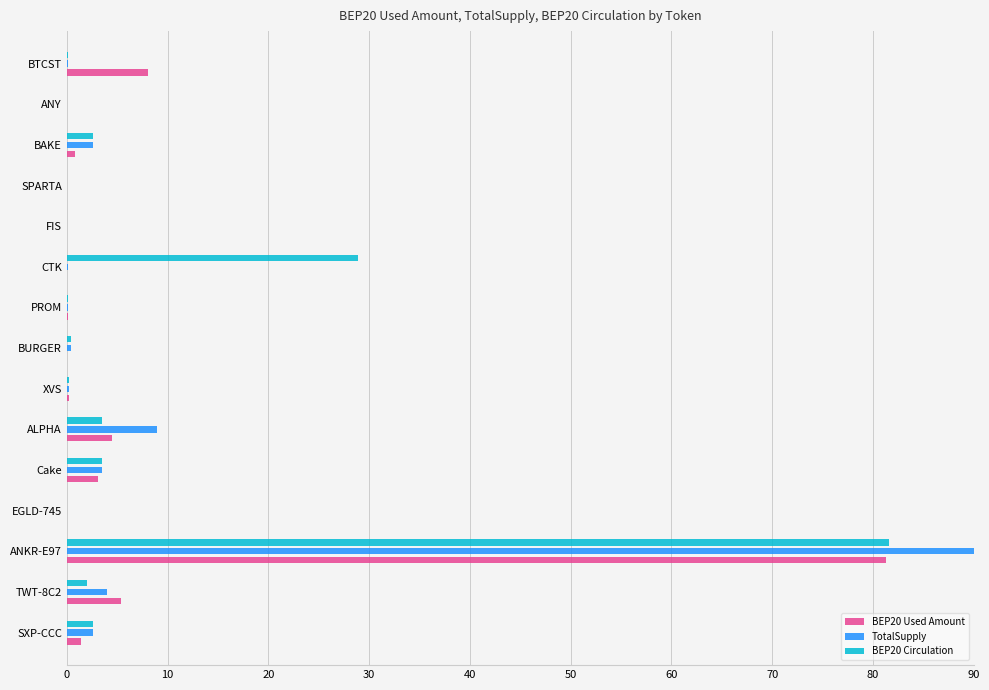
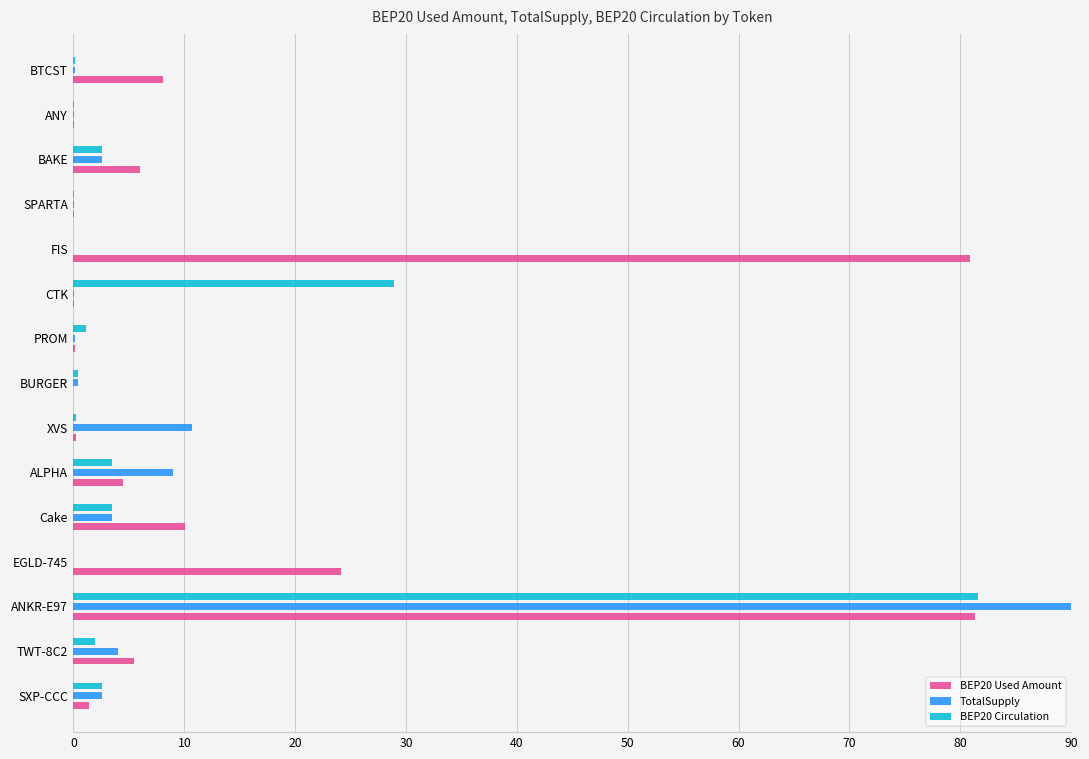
  {
    "BEP20 Used Amount": {
      "BTCST": 8.1,
-     "BAKE": 0.8,
-     "FIS": 0.0,
+     "BAKE": 6.0,
+     "FIS": 80.9,
      "ALPHA": 4.5,
-     "Cake": 3.1,
-     "EGLD-745": 0.0,
+     "Cake": 10.1,
+     "EGLD-745": 24.2,
      "ANKR-E97": 81.3,
      "TWT-8C2": 5.4,
      "SXP-CCC": 1.4
    },
    "TotalSupply": {
      "BAKE": 2.6,
      "BURGER": 0.4,
-     "XVS": 0.3,
+     "XVS": 10.7,
      "ALPHA": 9.0,
      "Cake": 3.5,
      "ANKR-E97": 90.0,
      "TWT-8C2": 4.0,
      "SXP-CCC": 2.6
    },
    "BEP20 Circulation": {
      "BAKE": 2.6,
      "CTK": 28.9,
-     "PROM": 0.2,
+     "PROM": 1.1,
      "BURGER": 0.4,
      "XVS": 0.3,
      "ALPHA": 3.5,
      "Cake": 3.5,
      "ANKR-E97": 81.6,
      "TWT-8C2": 2.0,
      "SXP-CCC": 2.6
    }
  }
